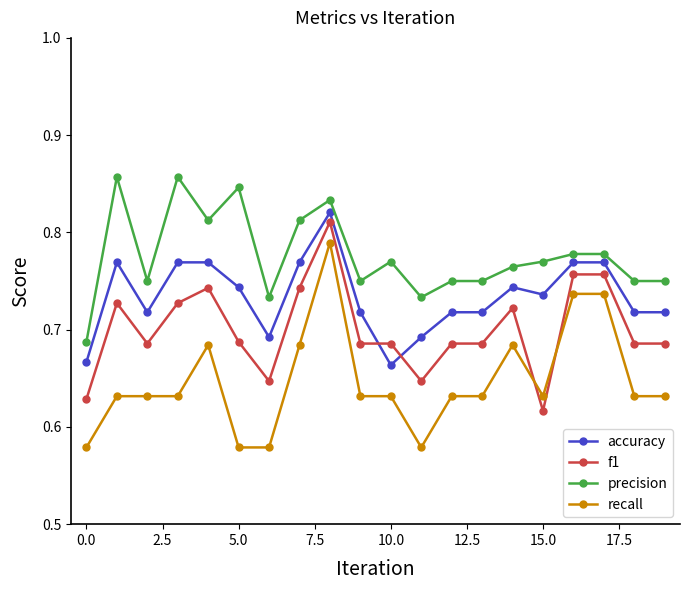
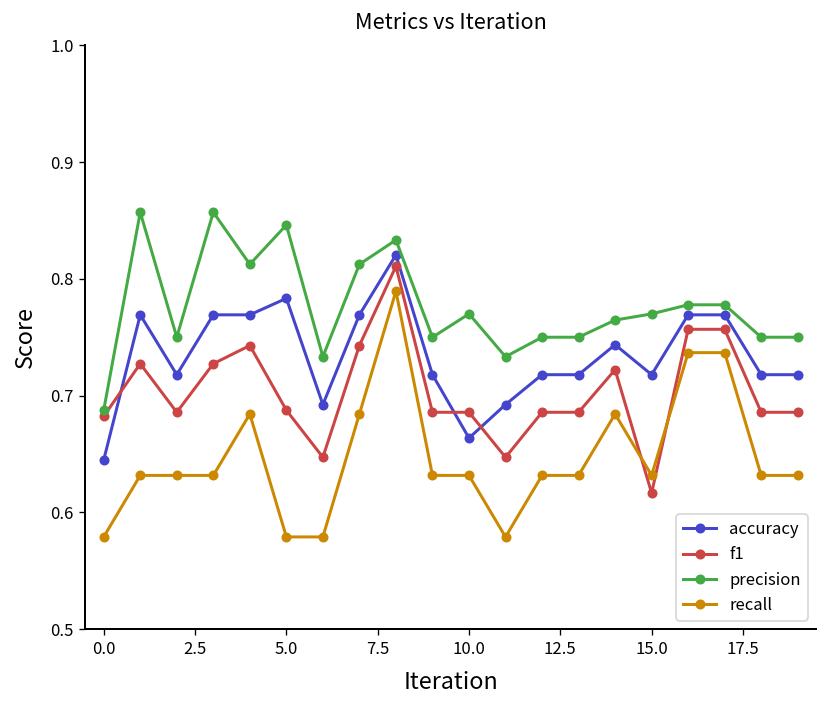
  {
    "accuracy": {
-     "0.0": 0.67,
-     "5.0": 0.74,
+     "0.0": 0.64,
+     "5.0": 0.78,
      "10.0": 0.66,
-     "15.0": 0.74
+     "15.0": 0.72
    },
    "f1": {
-     "0.0": 0.63,
+     "0.0": 0.68,
      "5.0": 0.69,
      "10.0": 0.69,
      "15.0": 0.62
    },
    "precision": {
      "0.0": 0.69,
      "5.0": 0.85,
      "10.0": 0.77,
      "15.0": 0.77
    },
    "recall": {
      "0.0": 0.58,
      "5.0": 0.58,
      "10.0": 0.63,
      "15.0": 0.63
    }
  }
